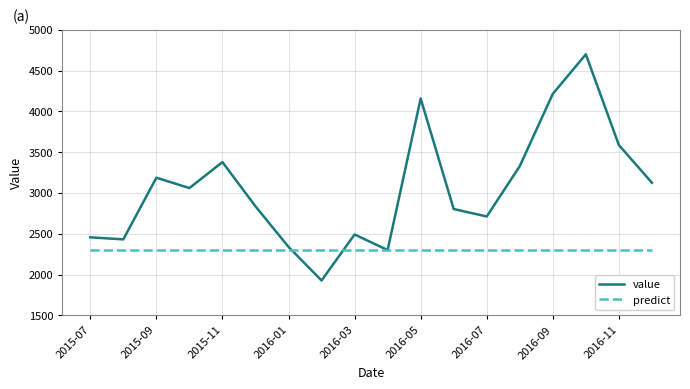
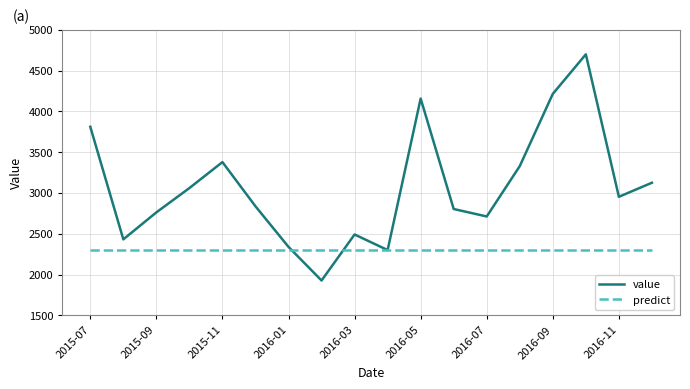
  {
    "value": {
-     "2015-07": 2500,
-     "2015-09": 3200,
+     "2015-07": 3800,
+     "2015-09": 2800,
      "2015-11": 3400,
      "2016-01": 2300,
      "2016-03": 2500,
      "2016-05": 4200,
      "2016-07": 2700,
      "2016-09": 4200,
-     "2016-11": 3600
+     "2016-11": 3000
    },
    "predict": {
      "2015-07": 2300,
      "2015-09": 2300,
      "2015-11": 2300,
      "2016-01": 2300,
      "2016-03": 2300,
      "2016-05": 2300,
      "2016-07": 2300,
      "2016-09": 2300,
      "2016-11": 2300
    }
  }
